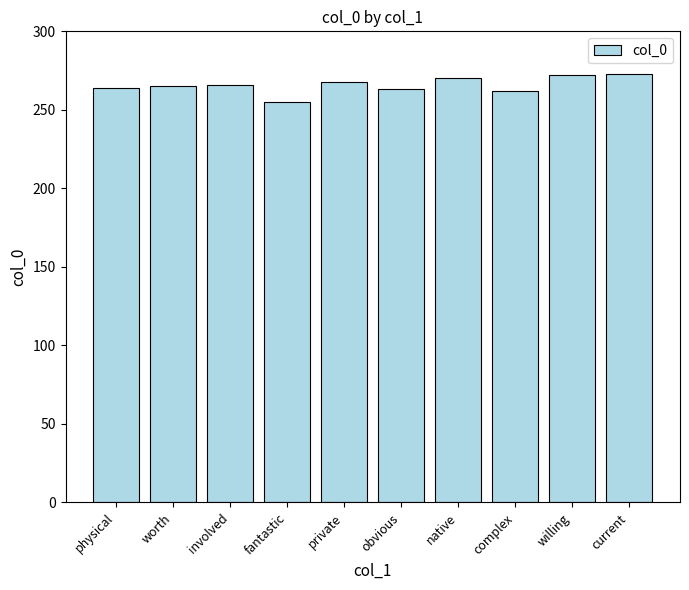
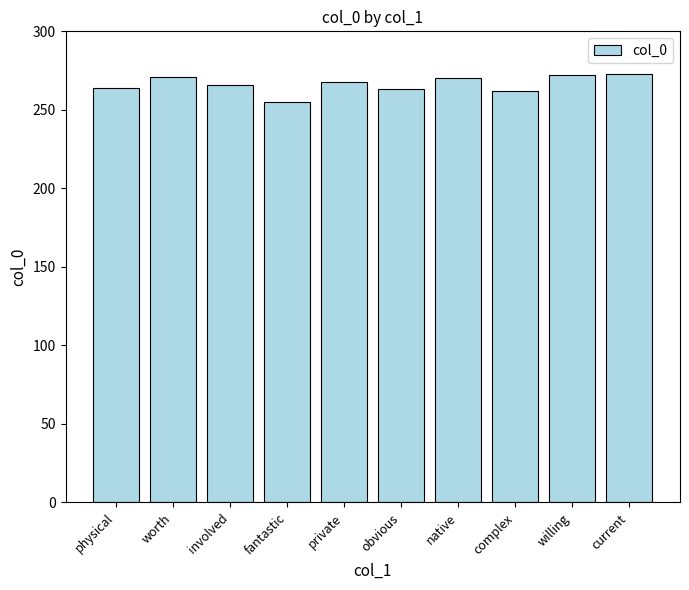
  {
    "physical": 264,
-   "worth": 265,
+   "worth": 271,
    "involved": 266,
    "fantastic": 255,
    "private": 268,
    "obvious": 263,
    "native": 270,
    "complex": 262,
    "willing": 272,
    "current": 273
  }
